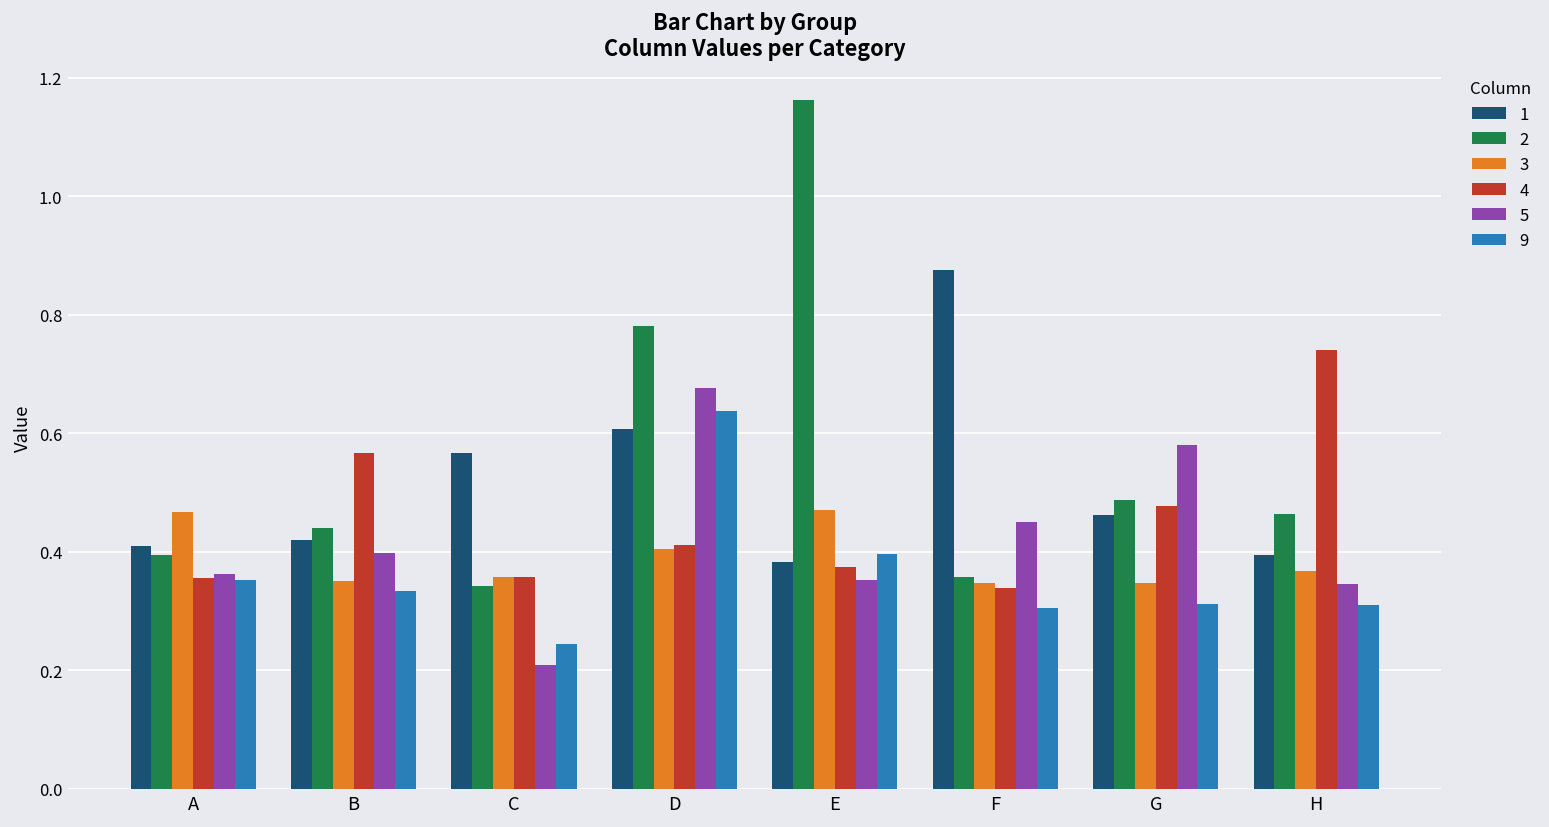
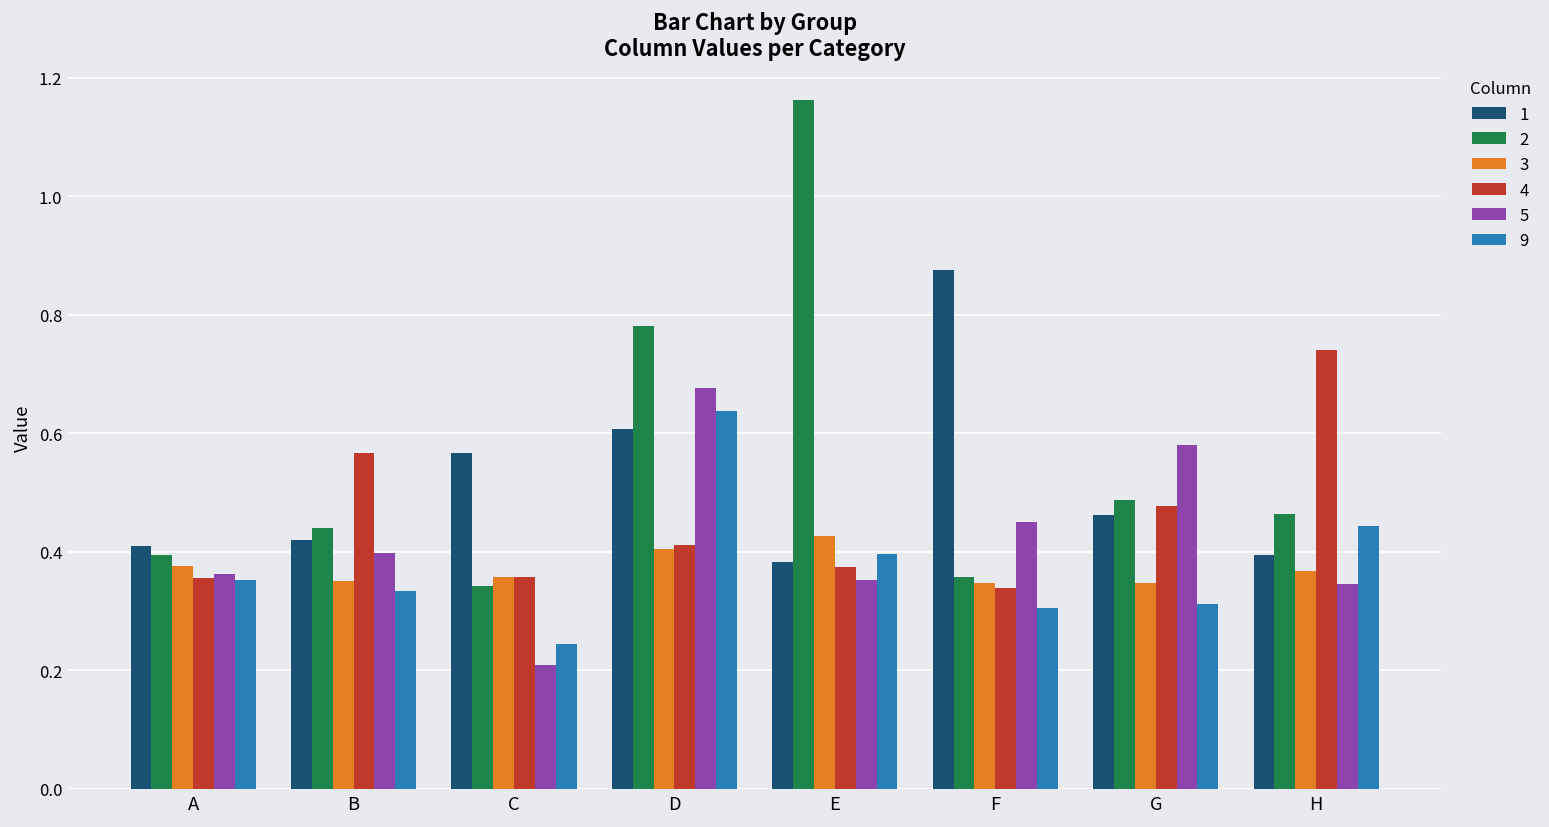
  {
    "1": {
      "A": 0.41,
      "B": 0.42,
      "C": 0.57,
      "D": 0.61,
      "E": 0.38,
      "F": 0.88,
      "G": 0.46,
      "H": 0.40
    },
    "2": {
      "A": 0.39,
      "B": 0.44,
      "C": 0.34,
      "D": 0.78,
      "E": 1.16,
      "F": 0.36,
      "G": 0.49,
      "H": 0.46
    },
    "3": {
-     "A": 0.47,
+     "A": 0.38,
      "B": 0.35,
      "C": 0.36,
      "D": 0.40,
-     "E": 0.47,
+     "E": 0.43,
      "F": 0.35,
      "G": 0.35,
      "H": 0.37
    },
    "4": {
      "A": 0.36,
      "B": 0.57,
      "C": 0.36,
      "D": 0.41,
      "E": 0.37,
      "F": 0.34,
      "G": 0.48,
      "H": 0.74
    },
    "5": {
      "A": 0.36,
      "B": 0.40,
      "C": 0.21,
      "D": 0.68,
      "E": 0.35,
      "F": 0.45,
      "G": 0.58,
      "H": 0.35
    },
    "9": {
      "A": 0.35,
      "B": 0.33,
      "C": 0.25,
      "D": 0.64,
      "E": 0.40,
      "F": 0.31,
      "G": 0.31,
-     "H": 0.31
+     "H": 0.44
    }
  }
